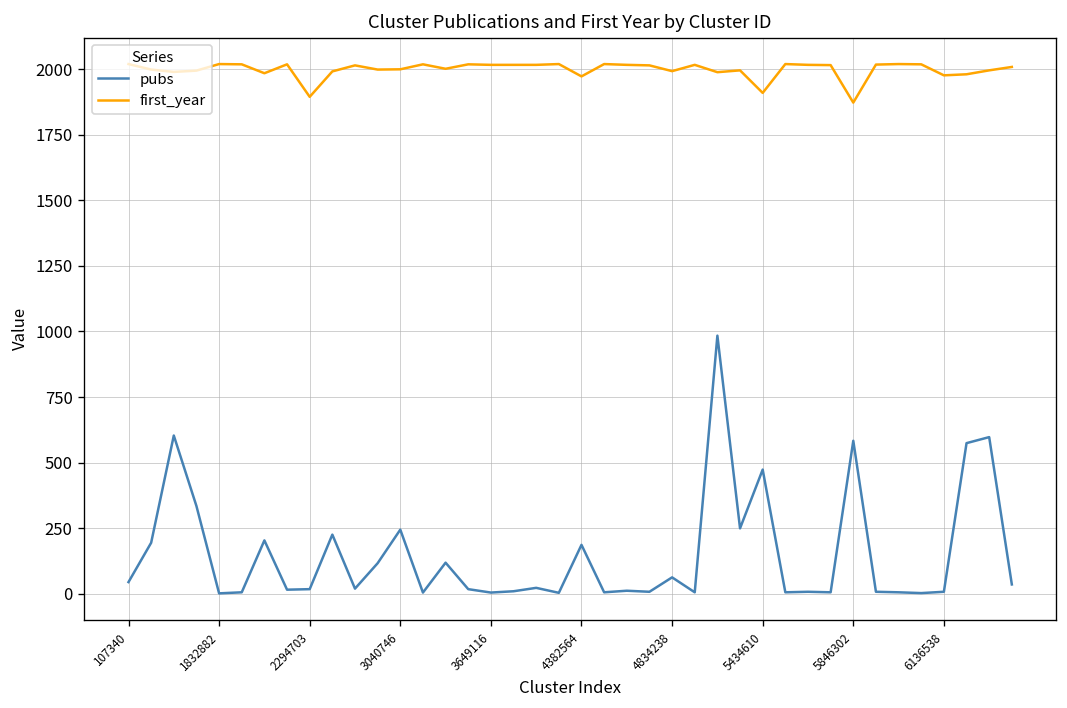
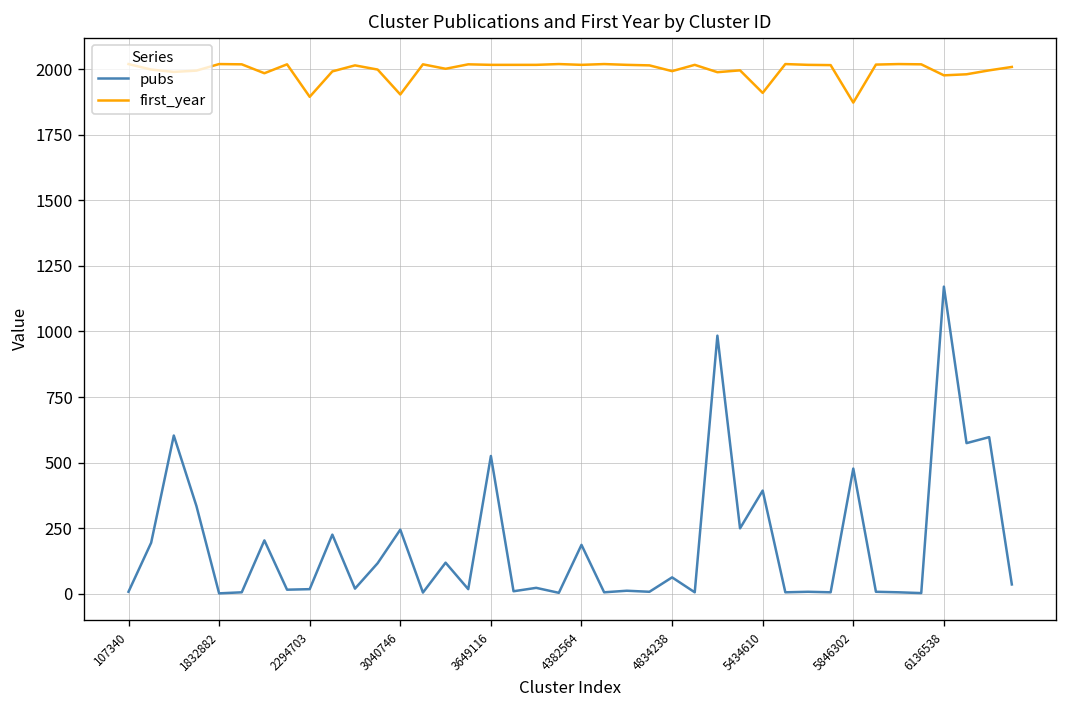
  {
    "pubs": {
-     "107340": 40,
+     "107340": 10,
      "1832882": 0,
      "2294703": 20,
      "3040746": 240,
-     "3649116": 0,
+     "3649116": 530,
      "4382564": 190,
      "4834238": 60,
-     "5434610": 470,
-     "5846302": 580,
-     "6136538": 10
+     "5434610": 390,
+     "5846302": 480,
+     "6136538": 1170
    },
    "first_year": {
      "1832882": 2020,
      "2294703": 1900,
-     "3040746": 2000,
+     "3040746": 1900,
      "3649116": 2020,
-     "4382564": 1970,
+     "4382564": 2020,
      "4834238": 1990,
      "5434610": 1910,
      "5846302": 1870,
      "6136538": 1980
    }
  }
